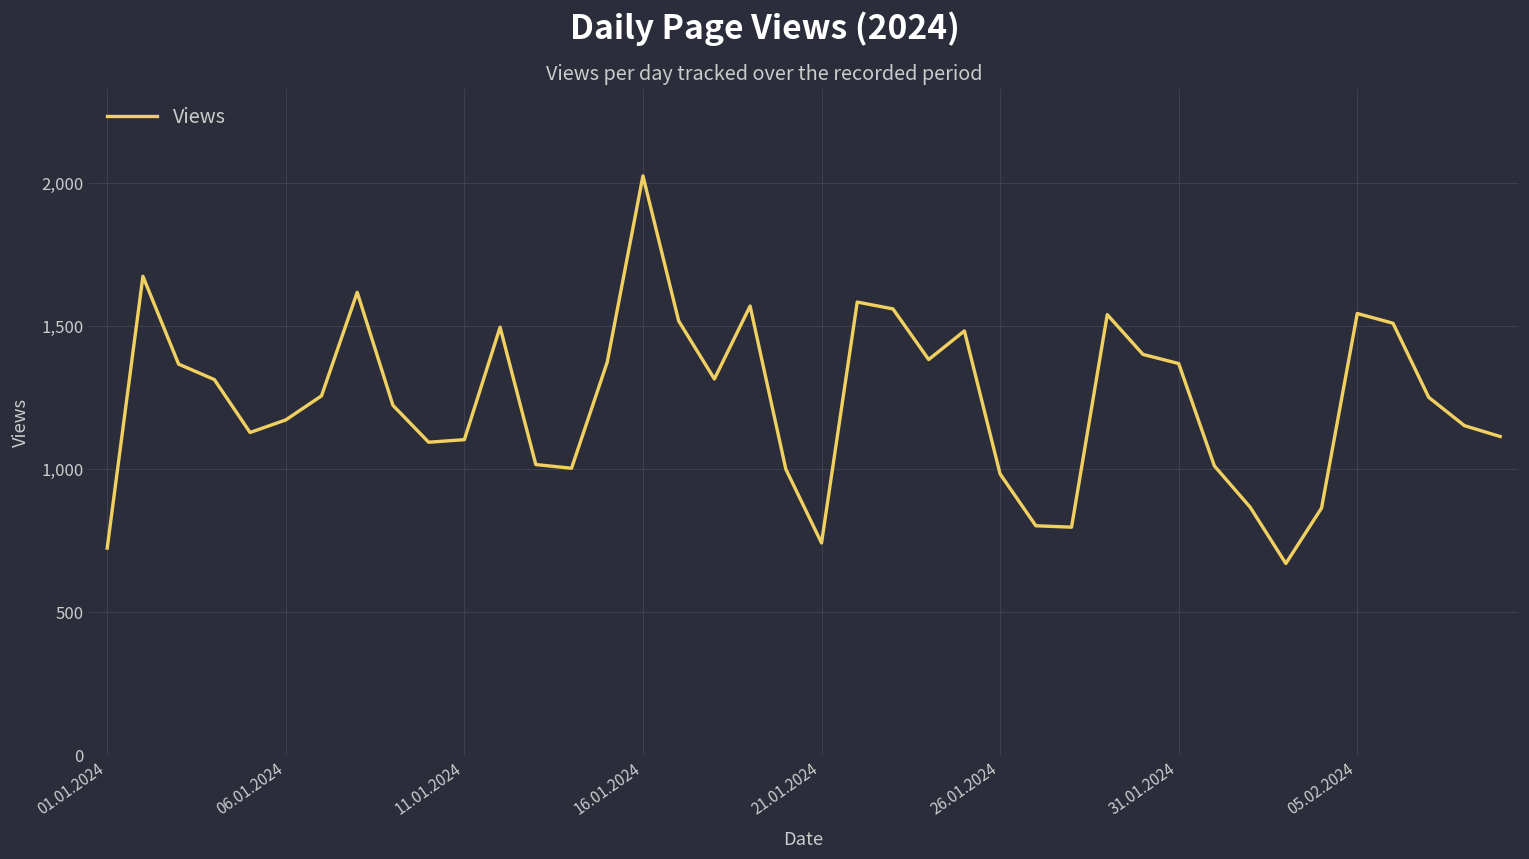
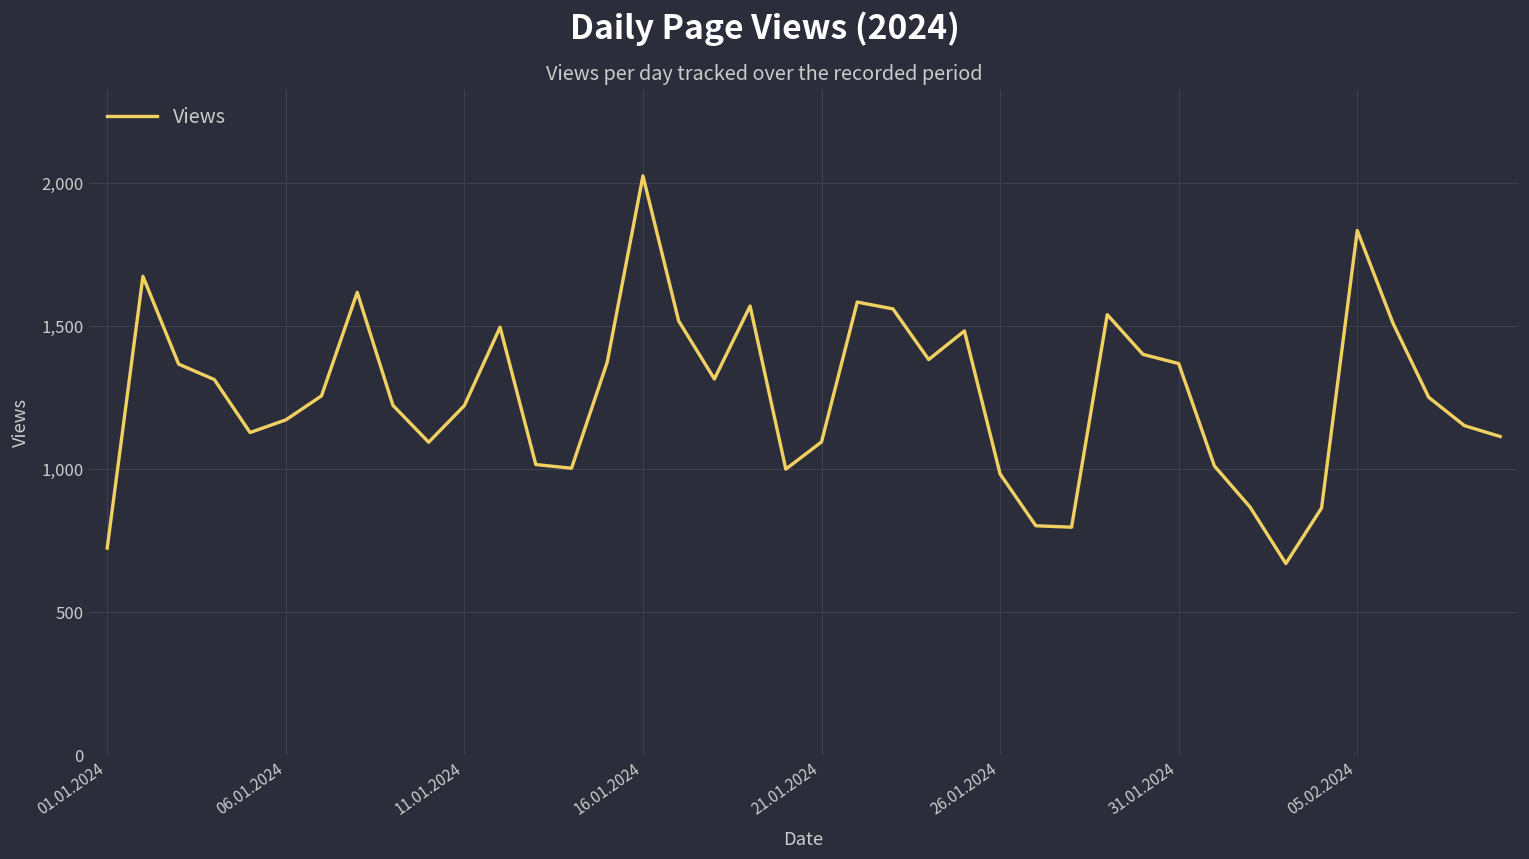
  {
    "01.01.2024": "720",
    "06.01.2024": "1,170",
-   "11.01.2024": "1,100",
+   "11.01.2024": "1,220",
    "16.01.2024": "2,030",
-   "21.01.2024": "740",
+   "21.01.2024": "1,100",
    "26.01.2024": "980",
    "31.01.2024": "1,370",
-   "05.02.2024": "1,540"
+   "05.02.2024": "1,830"
  }
